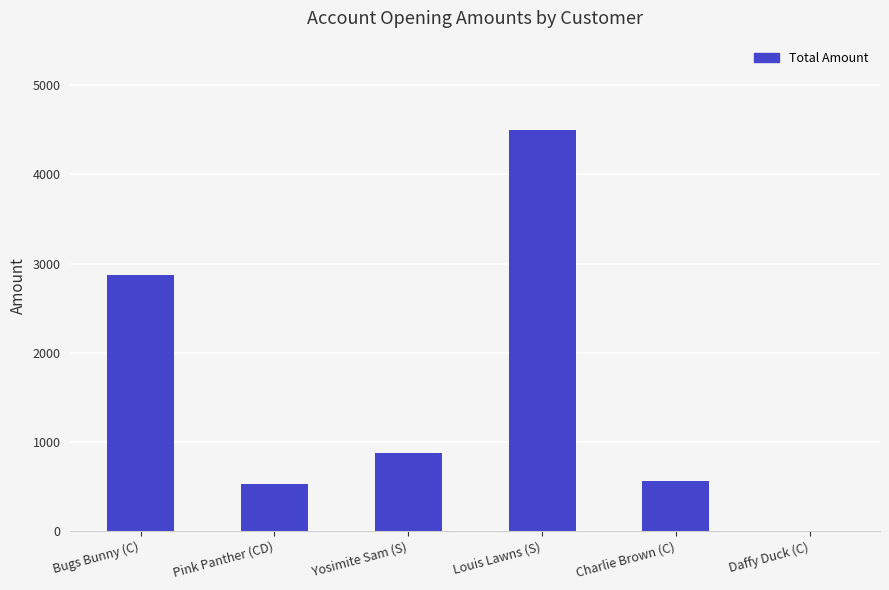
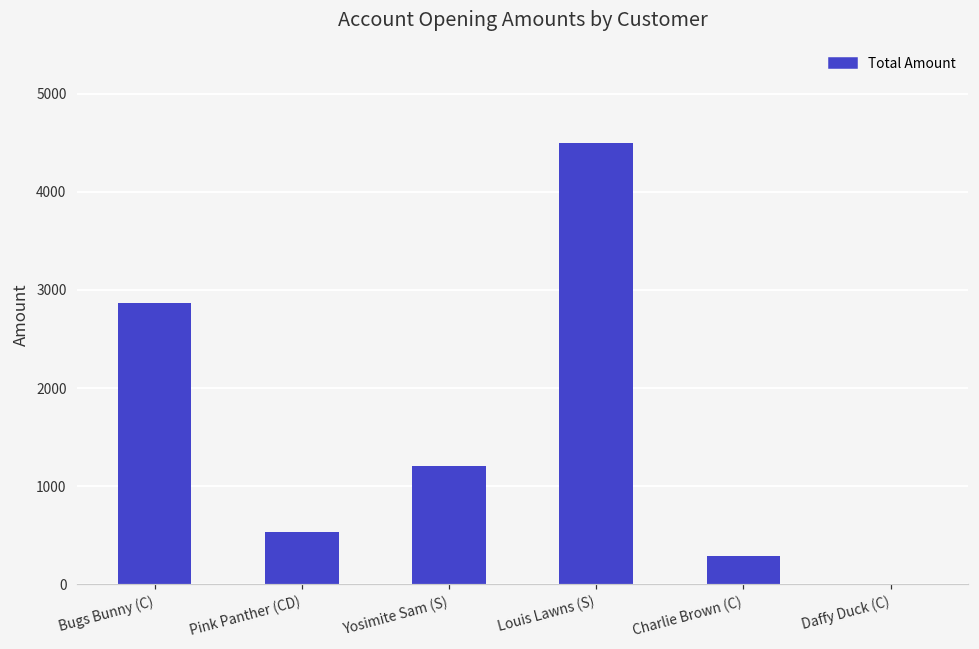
  {
    "Bugs Bunny (C)": 2900,
    "Pink Panther (CD)": 500,
-   "Yosimite Sam (S)": 900,
+   "Yosimite Sam (S)": 1200,
    "Louis Lawns (S)": 4500,
-   "Charlie Brown (C)": 600,
+   "Charlie Brown (C)": 300,
    "Daffy Duck (C)": 0
  }
